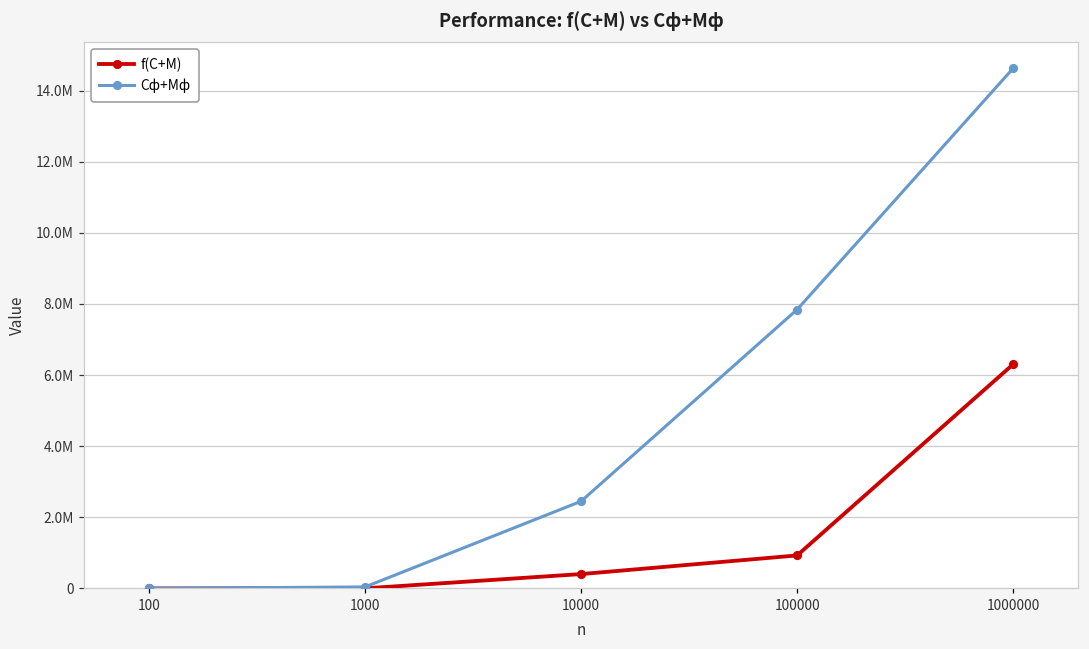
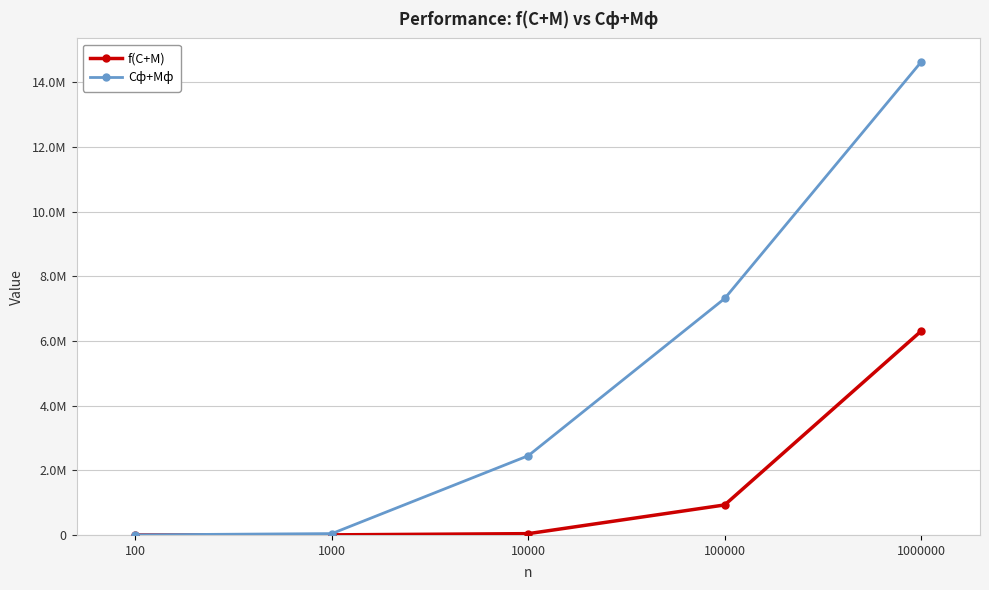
  {
    "f(C+M)": {
-     "10000": 400000,
+     "10000": 0,
      "100000": 900000,
      "1000000": 6300000
    },
    "Cф+Mф": {
      "10000": 2500000,
-     "100000": 7800000,
+     "100000": 7300000,
      "1000000": 14600000
    }
  }
